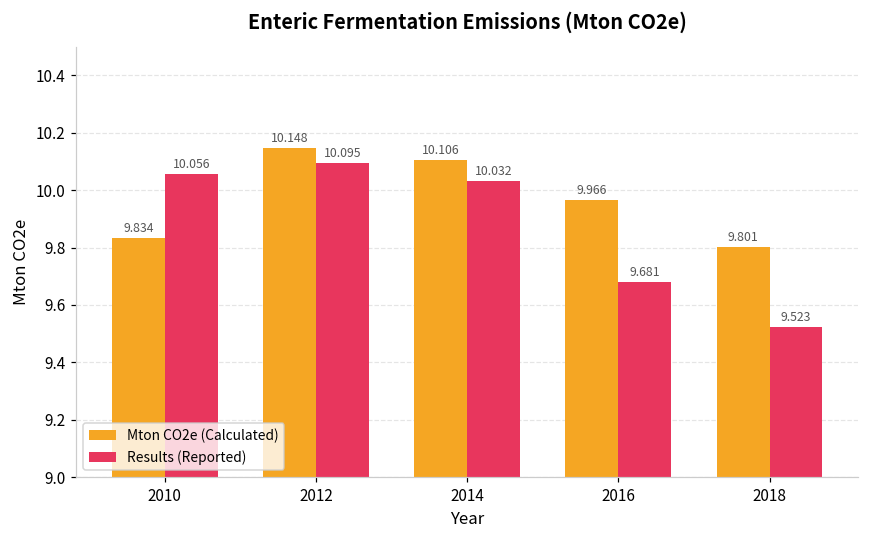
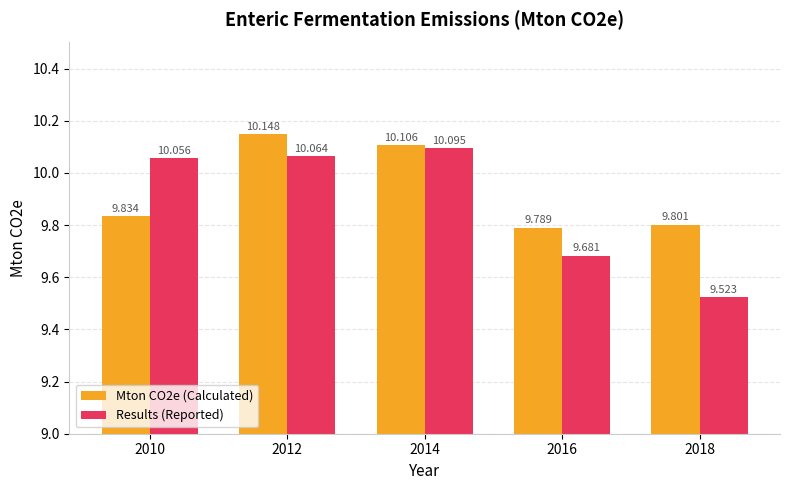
  {
    "Mton CO2e (Calculated)": {
      "2010": 9.834,
      "2012": 10.148,
      "2014": 10.106,
-     "2016": 9.966,
+     "2016": 9.789,
      "2018": 9.801
    },
    "Results (Reported)": {
      "2010": 10.056,
-     "2012": 10.095,
-     "2014": 10.032,
+     "2012": 10.064,
+     "2014": 10.095,
      "2016": 9.681,
      "2018": 9.523
    }
  }
